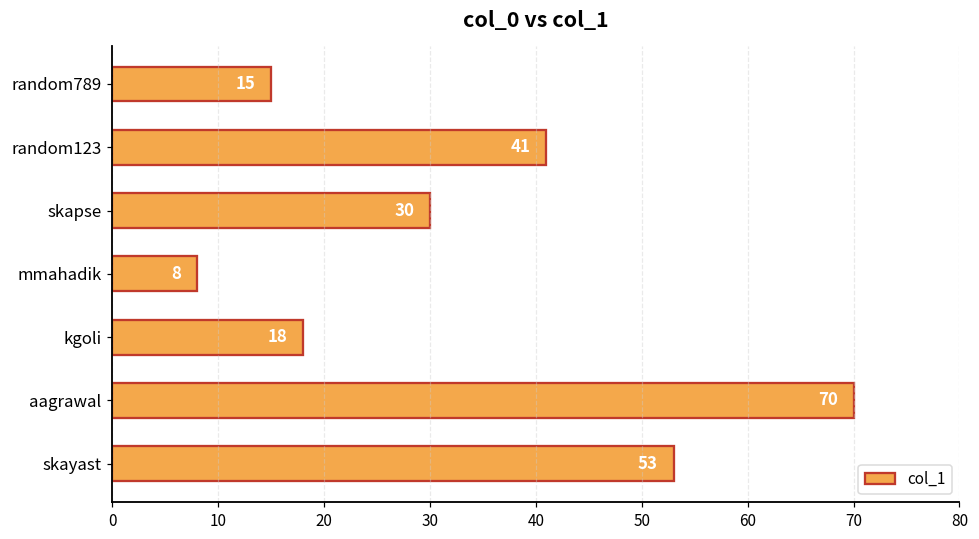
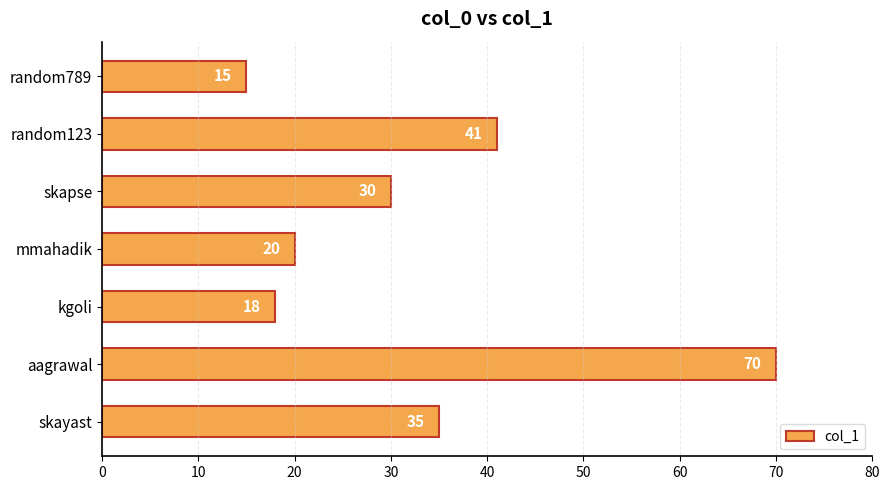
  {
    "random789": 15,
    "random123": 41,
    "skapse": 30,
-   "mmahadik": 8,
+   "mmahadik": 20,
    "kgoli": 18,
    "aagrawal": 70,
-   "skayast": 53
+   "skayast": 35
  }
